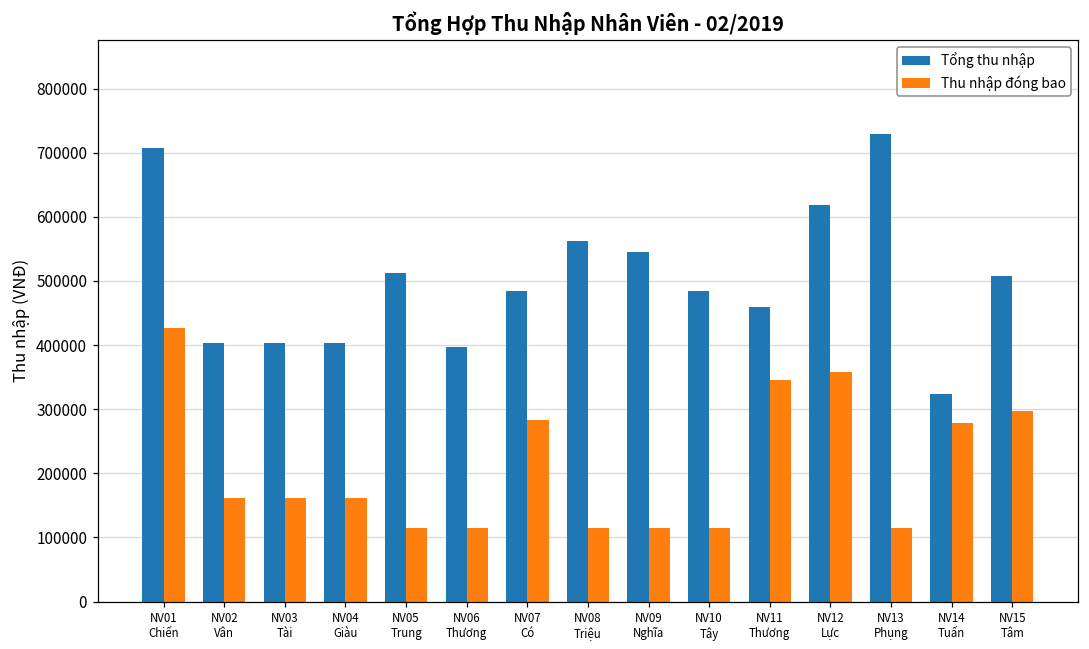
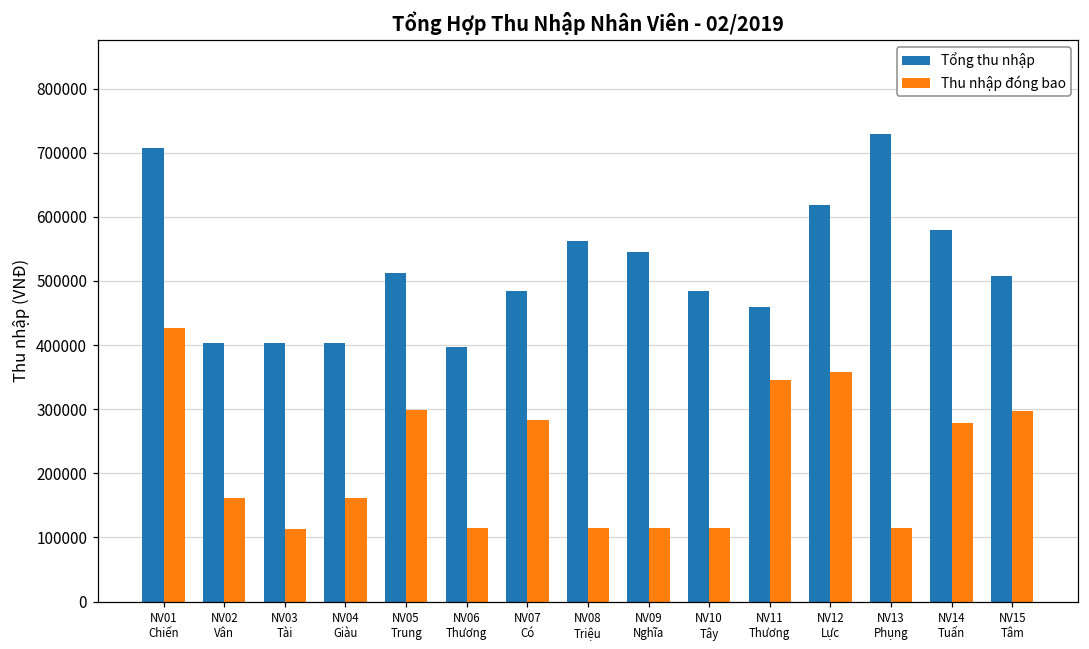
  {
    "Tổng thu nhập": {
      "NV01 Chiến": 710000,
      "NV02 Vân": 400000,
      "NV03 Tài": 400000,
      "NV04 Giàu": 400000,
      "NV05 Trung": 510000,
      "NV06 Thương": 400000,
      "NV07 Có": 480000,
      "NV08 Triệu": 560000,
      "NV09 Nghĩa": 550000,
      "NV10 Tây": 480000,
      "NV11 Thương": 460000,
      "NV12 Lực": 620000,
      "NV13 Phụng": 730000,
-     "NV14 Tuấn": 320000,
+     "NV14 Tuấn": 580000,
      "NV15 Tâm": 510000
    },
    "Thu nhập đóng bao": {
      "NV01 Chiến": 430000,
      "NV02 Vân": 160000,
-     "NV03 Tài": 160000,
+     "NV03 Tài": 110000,
      "NV04 Giàu": 160000,
-     "NV05 Trung": 110000,
+     "NV05 Trung": 300000,
      "NV06 Thương": 110000,
      "NV07 Có": 280000,
      "NV08 Triệu": 110000,
      "NV09 Nghĩa": 110000,
      "NV10 Tây": 110000,
      "NV11 Thương": 340000,
      "NV12 Lực": 360000,
      "NV13 Phụng": 110000,
      "NV14 Tuấn": 280000,
      "NV15 Tâm": 300000
    }
  }
